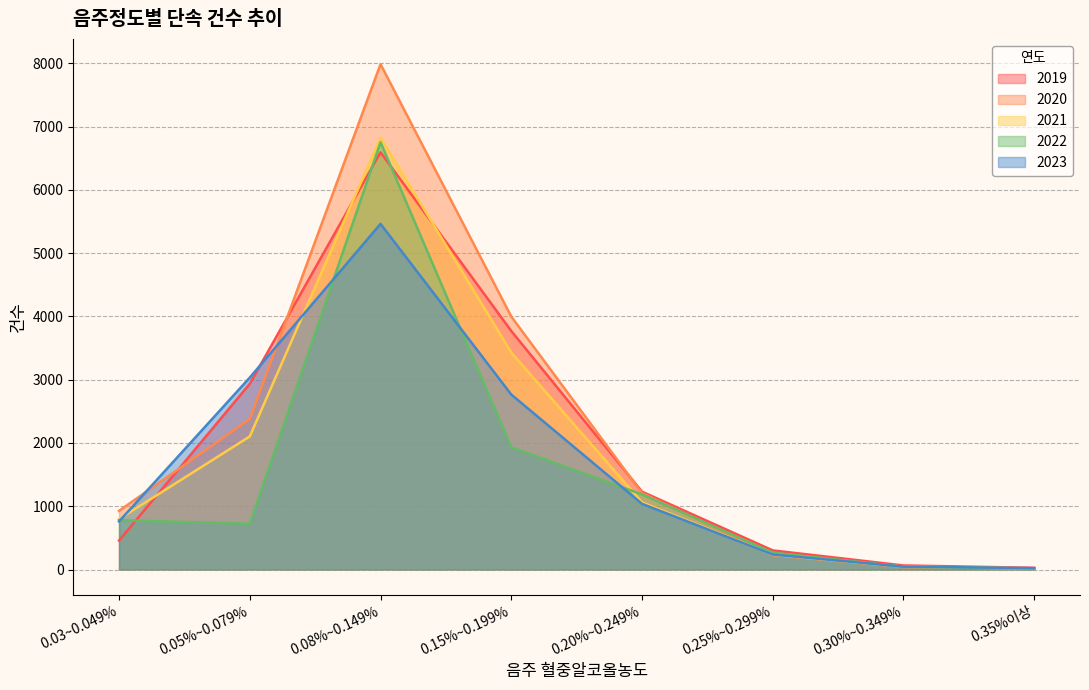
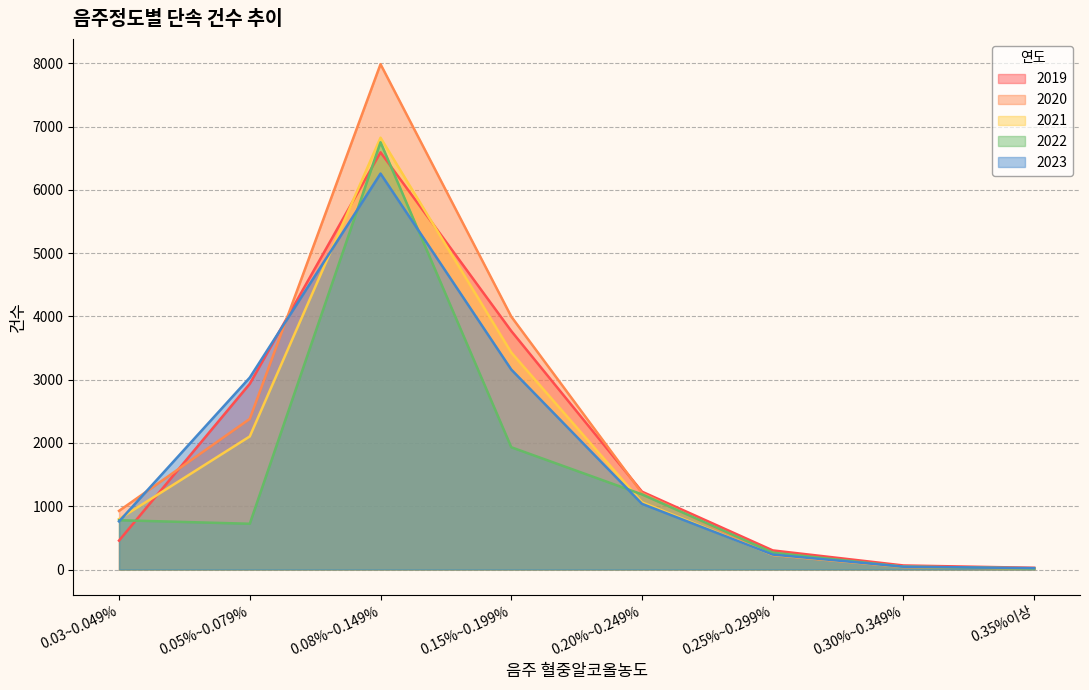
  {
    "2022": {
      "0.05%~0.079%": 700,
      "0.08%~0.149%": 6800,
      "0.15%~0.199%": 1900
    },
    "2023": {
      "0.05%~0.079%": 3000,
-     "0.08%~0.149%": 5500,
-     "0.15%~0.199%": 2800
+     "0.08%~0.149%": 6300,
+     "0.15%~0.199%": 3200
    }
  }
